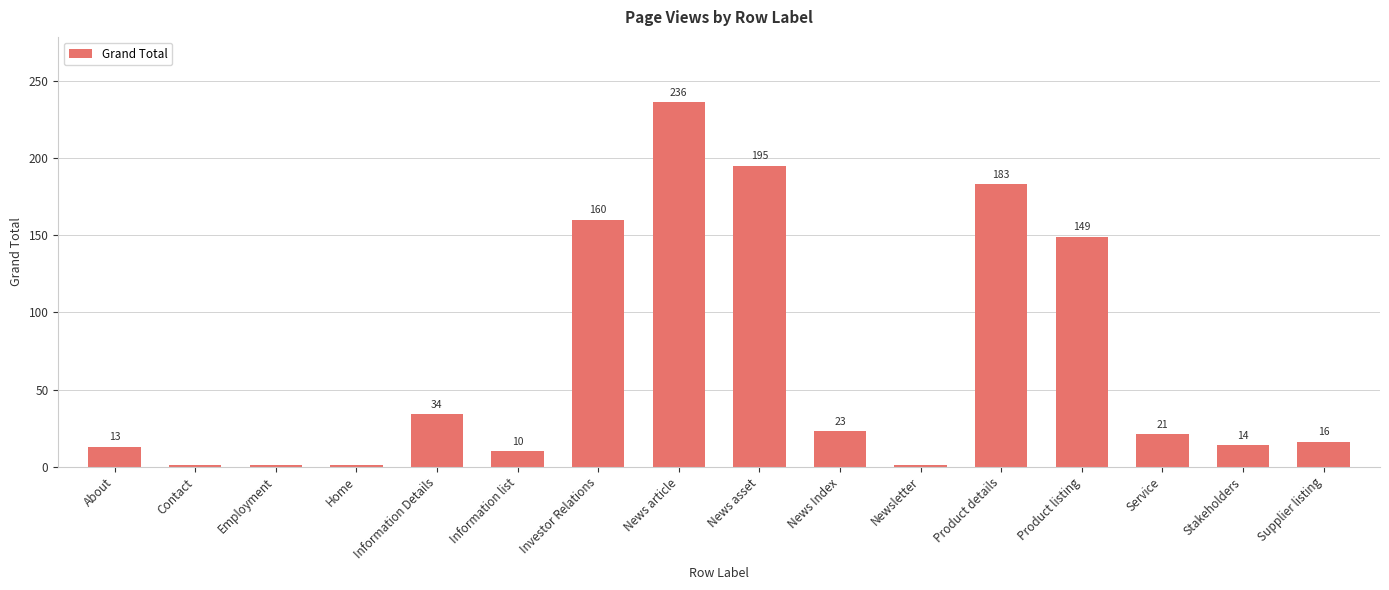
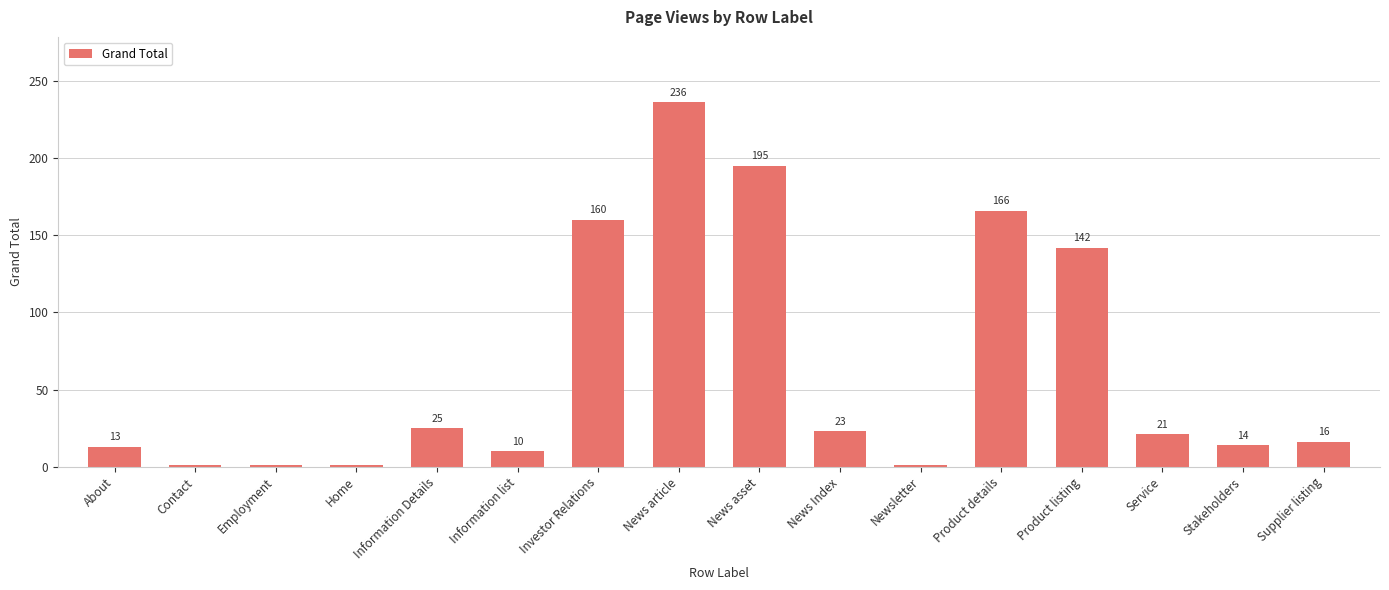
  {
    "About": 13,
-   "Information Details": 34,
+   "Information Details": 25,
    "Information list": 10,
    "Investor Relations": 160,
    "News article": 236,
    "News asset": 195,
    "News Index": 23,
-   "Product details": 183,
-   "Product listing": 149,
+   "Product details": 166,
+   "Product listing": 142,
    "Service": 21,
    "Stakeholders": 14,
    "Supplier listing": 16
  }
